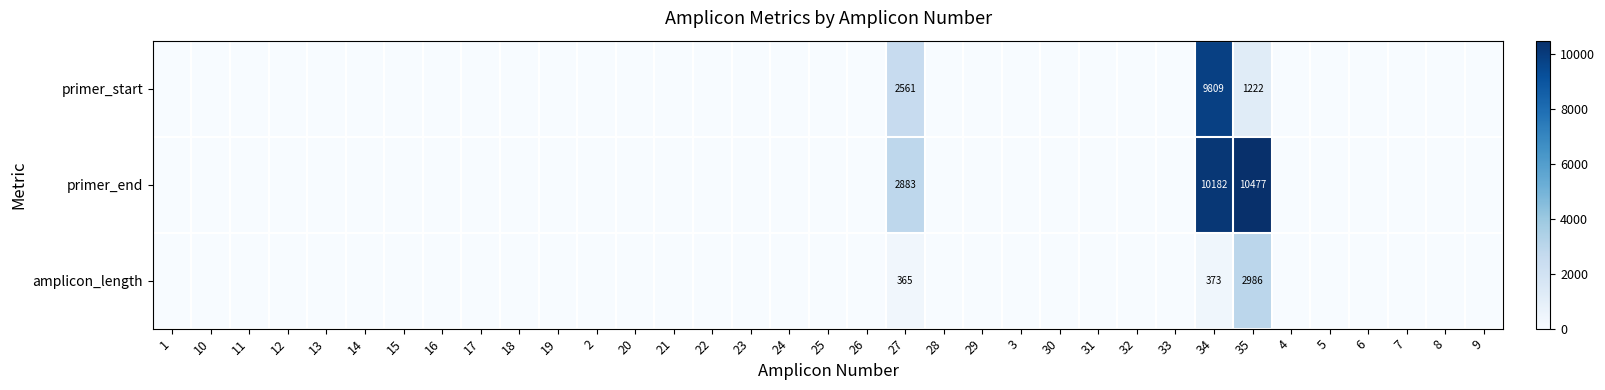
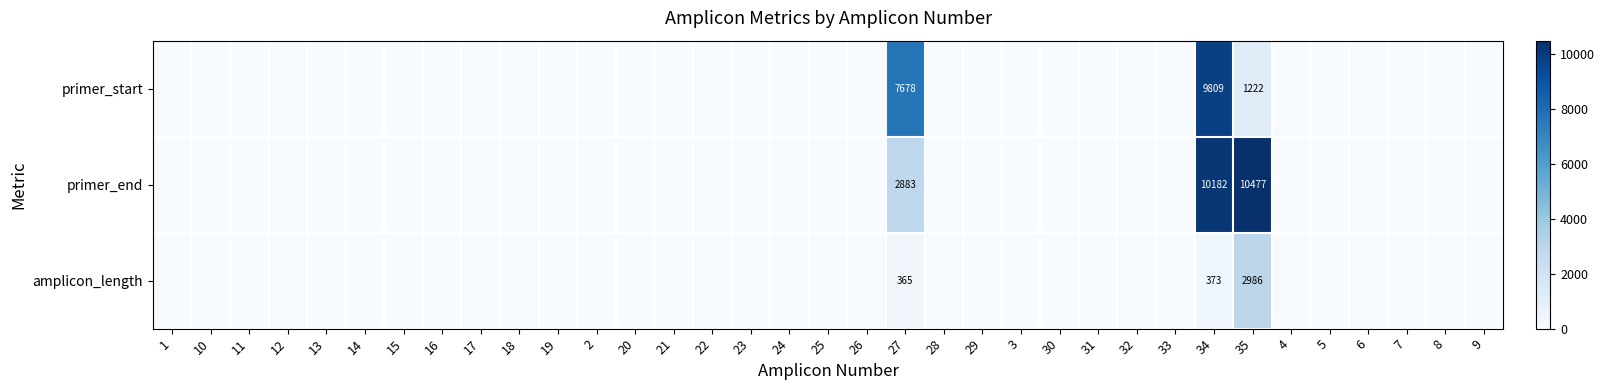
  {
    "primer_start": {
-     "27": 2561,
+     "27": 7678,
      "34": 9809,
      "35": 1222
    },
    "primer_end": {
      "27": 2883,
      "34": 10182,
      "35": 10477
    },
    "amplicon_length": {
      "27": 365,
      "34": 373,
      "35": 2986
    }
  }
